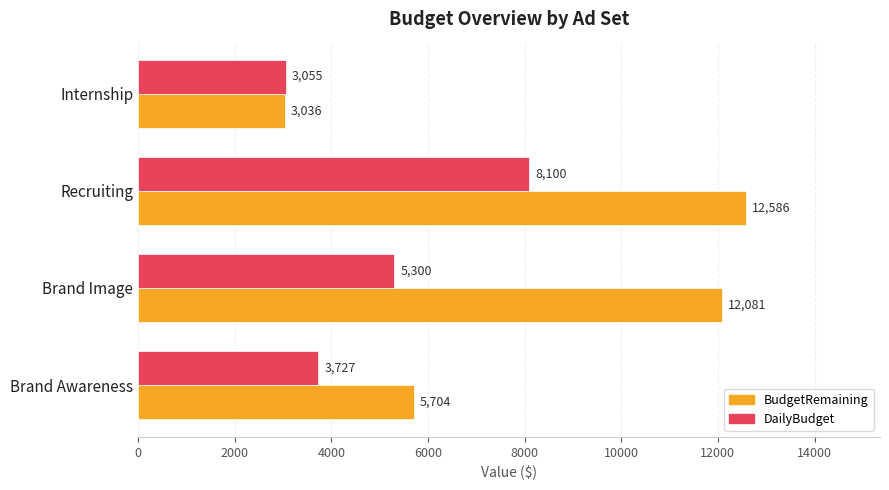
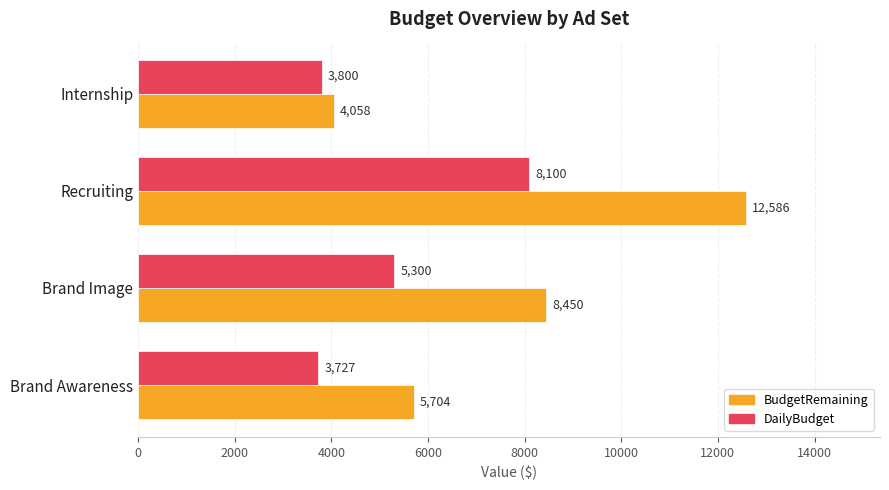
  {
    "BudgetRemaining": {
-     "Internship": "3,036",
+     "Internship": "4,058",
      "Recruiting": "12,586",
-     "Brand Image": "12,081",
+     "Brand Image": "8,450",
      "Brand Awareness": "5,704"
    },
    "DailyBudget": {
-     "Internship": "3,055",
+     "Internship": "3,800",
      "Recruiting": "8,100",
      "Brand Image": "5,300",
      "Brand Awareness": "3,727"
    }
  }
